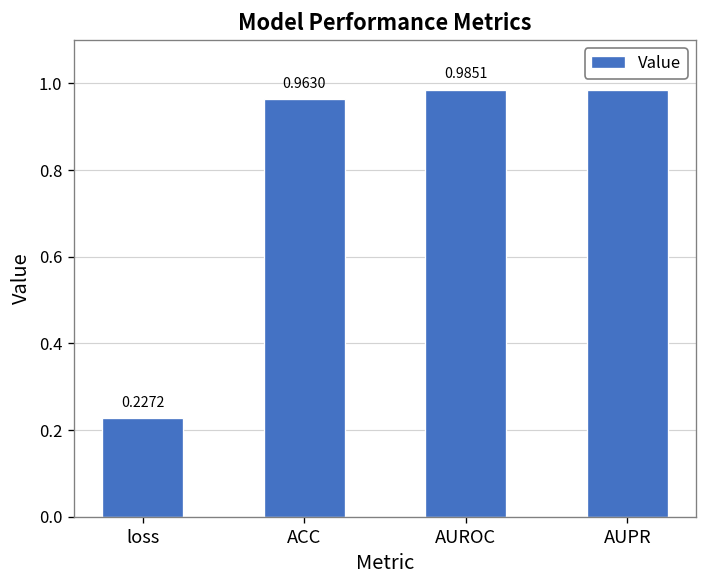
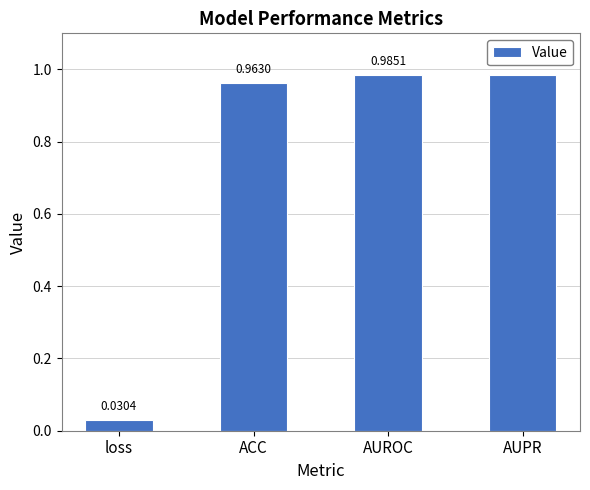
  {
-   "loss": 0.2272,
+   "loss": 0.0304,
    "ACC": 0.9630,
    "AUROC": 0.9851
  }
